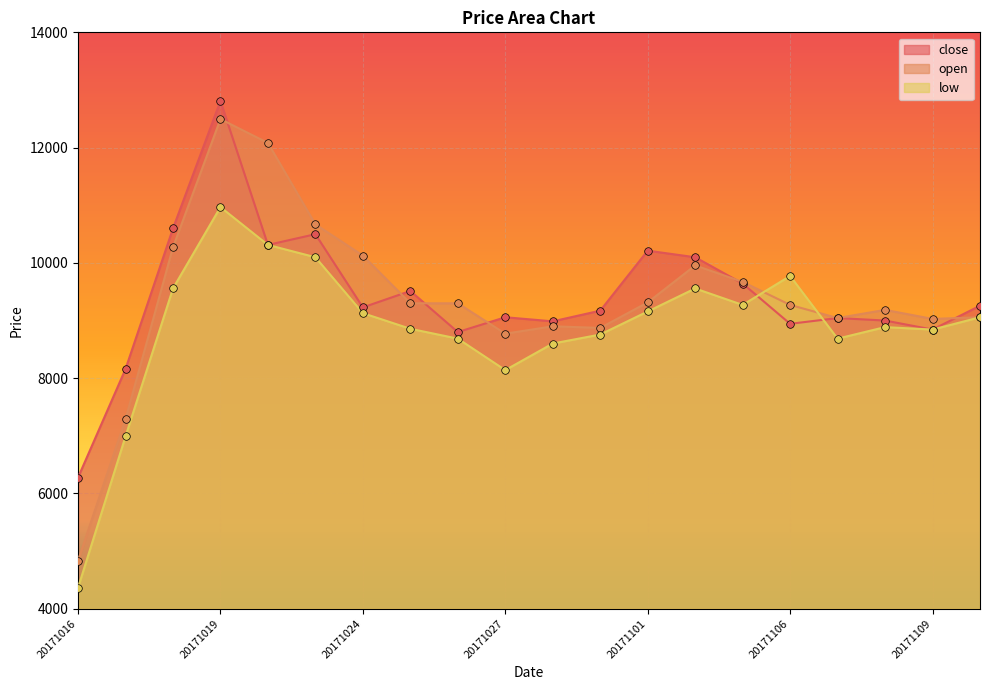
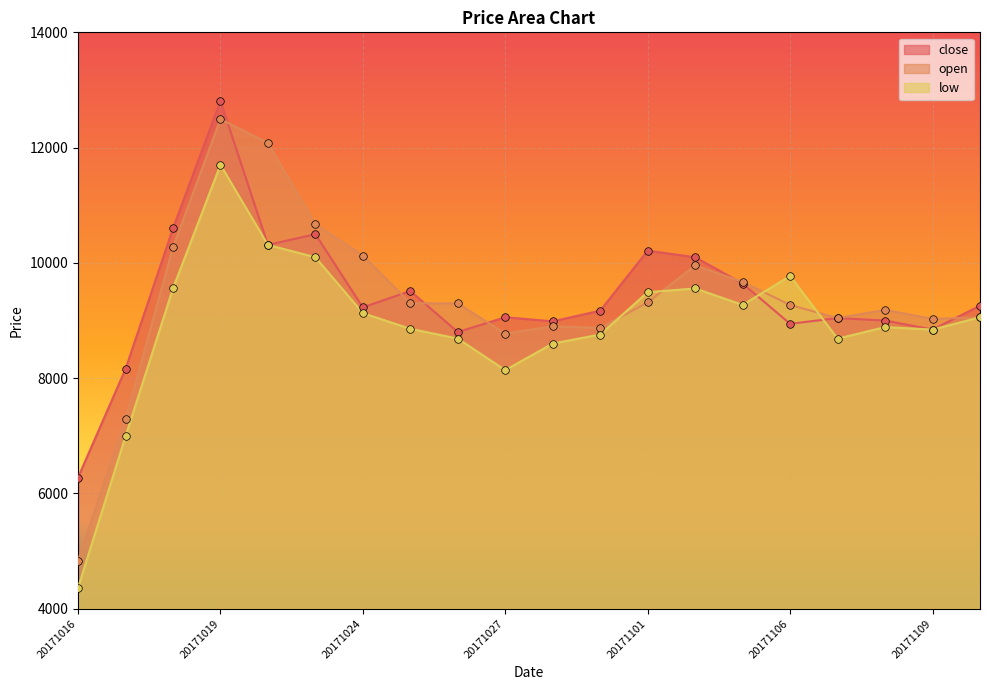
  {
    "low": {
      "20171016": 4400,
-     "20171019": 11000,
+     "20171019": 11700,
      "20171024": 9100,
      "20171027": 8100,
-     "20171101": 9200,
+     "20171101": 9500,
      "20171106": 9800
    }
  }
